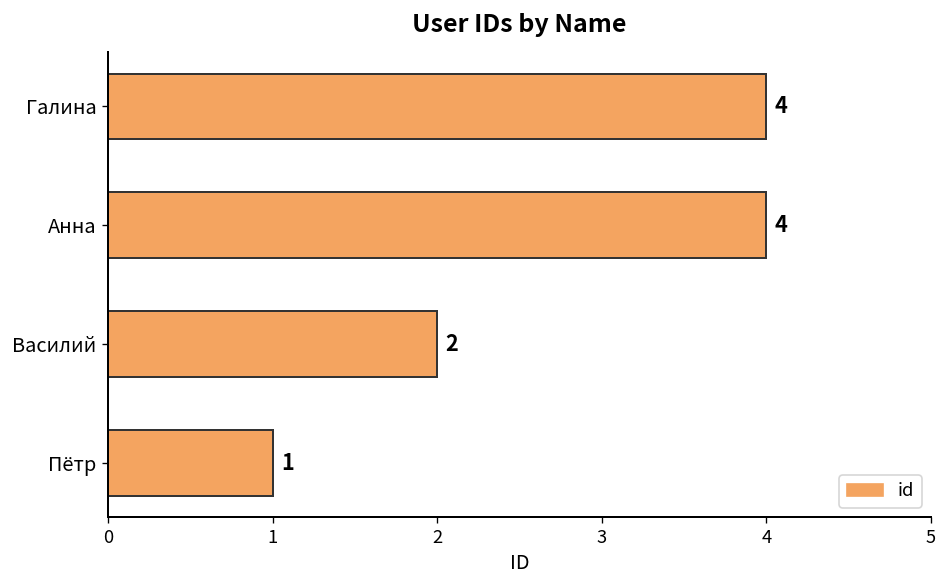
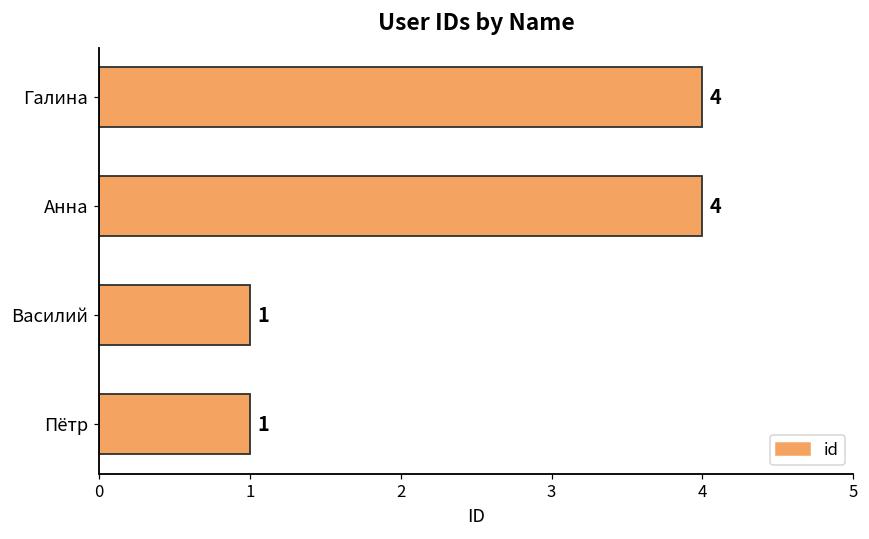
  {
    "Галина": 4,
    "Анна": 4,
-   "Василий": 2,
+   "Василий": 1,
    "Пётр": 1
  }
